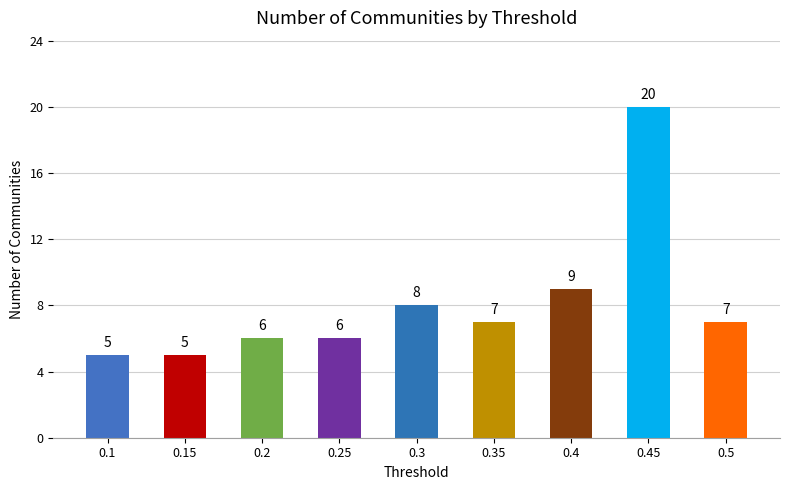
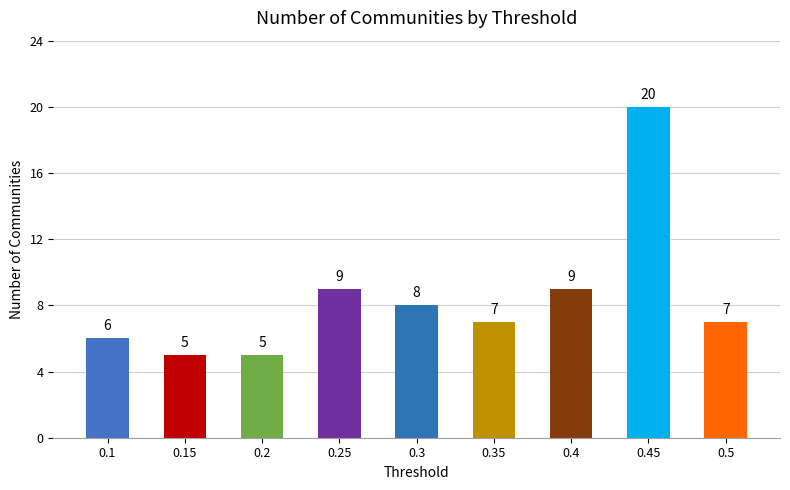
  {
-   "0.1": 5,
+   "0.1": 6,
    "0.15": 5,
-   "0.2": 6,
-   "0.25": 6,
+   "0.2": 5,
+   "0.25": 9,
    "0.3": 8,
    "0.35": 7,
    "0.4": 9,
    "0.45": 20,
    "0.5": 7
  }
